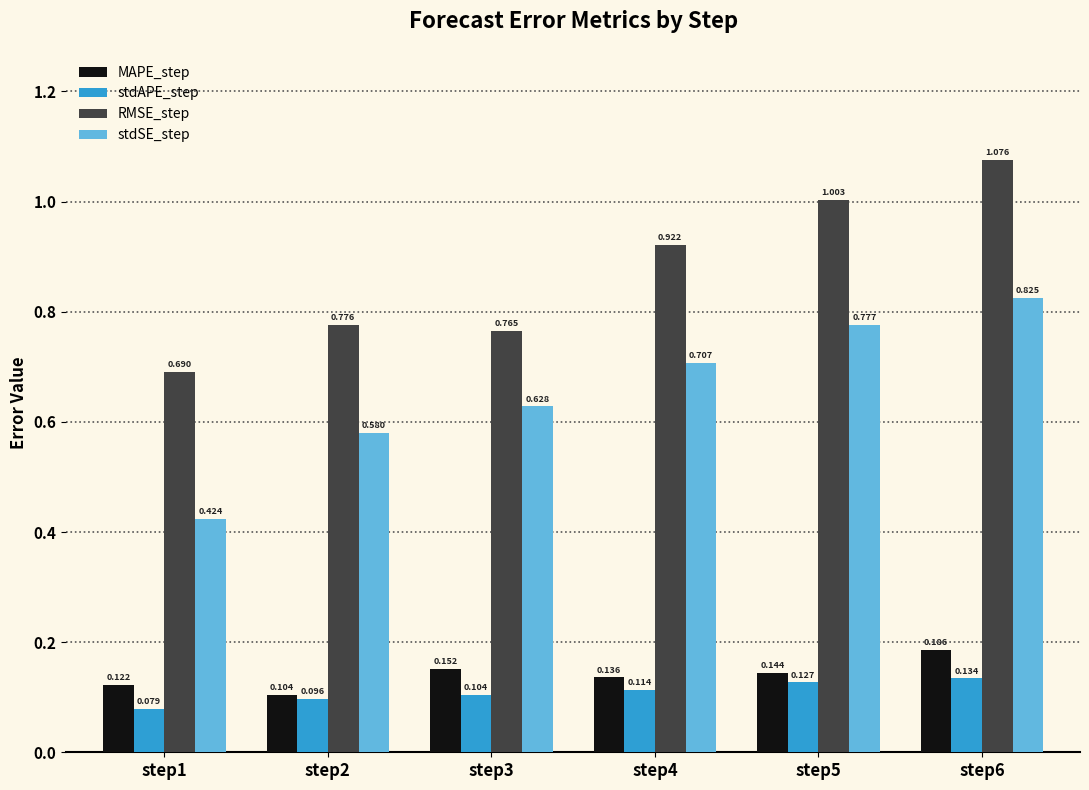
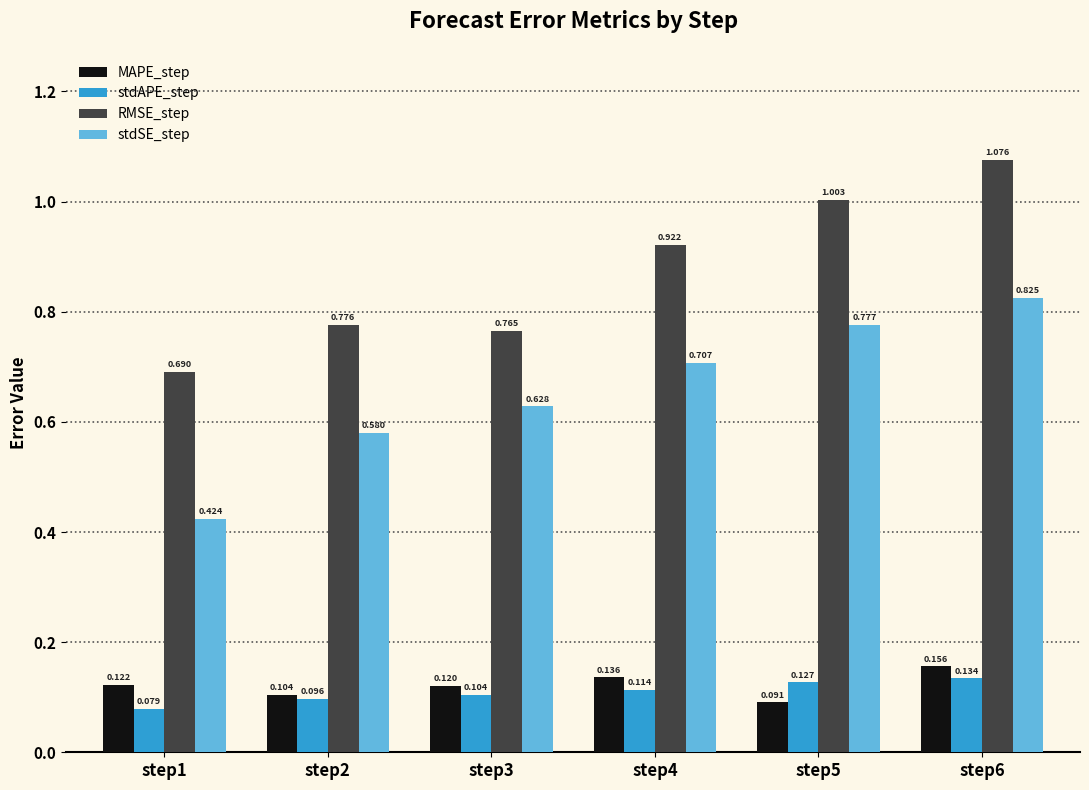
  {
    "MAPE_step": {
      "step1": 0.122,
      "step2": 0.104,
-     "step3": 0.152,
+     "step3": 0.120,
      "step4": 0.136,
-     "step5": 0.144,
-     "step6": 0.186
+     "step5": 0.091,
+     "step6": 0.156
    },
    "RMSE_step": {
      "step1": 0.690,
      "step2": 0.776,
      "step3": 0.765,
      "step4": 0.922,
      "step5": 1.003,
      "step6": 1.076
    }
  }
